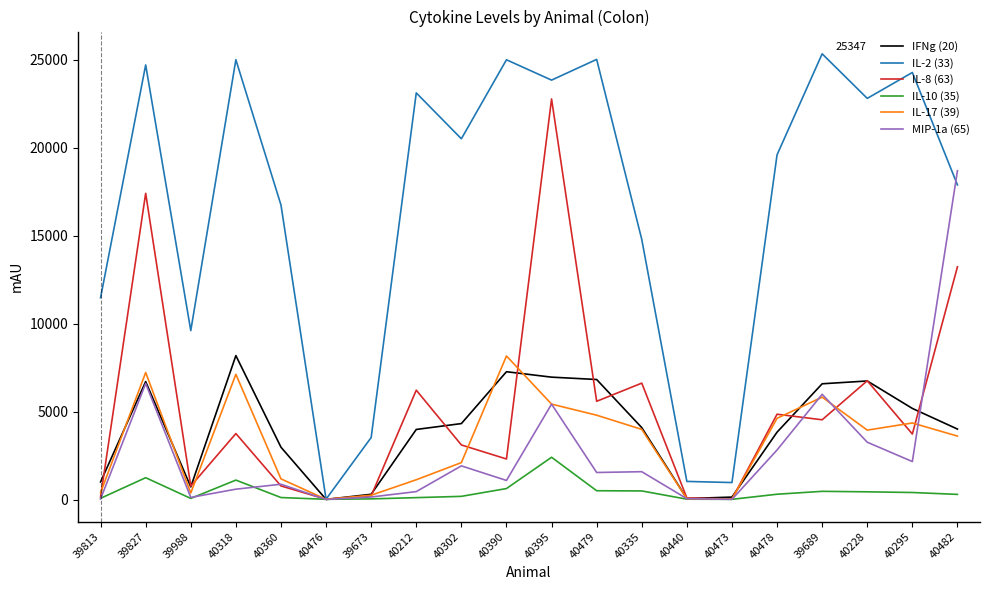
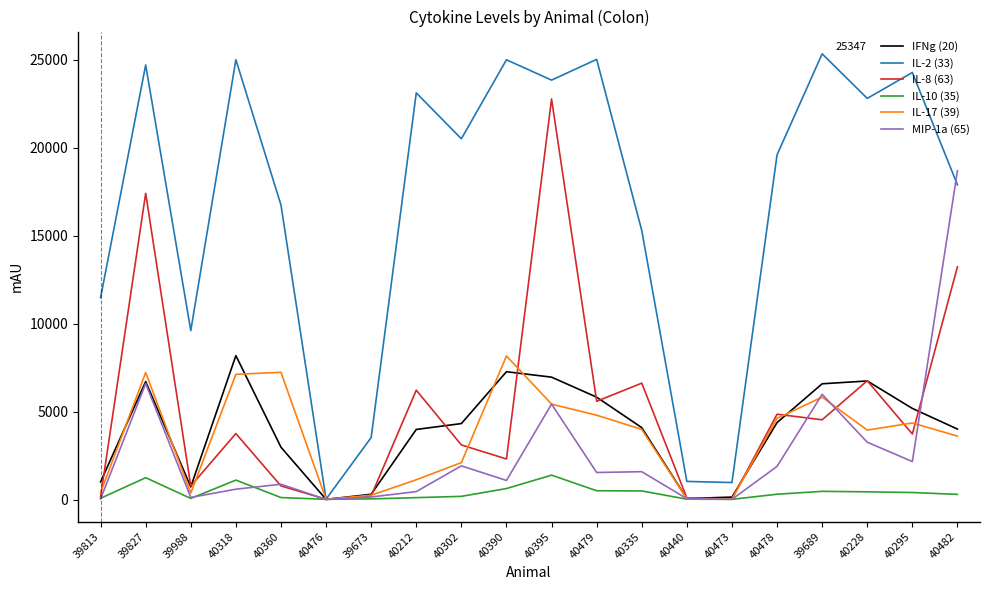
  {
    "IFNg (20)": {
      "39813": 1000,
      "40318": 8200,
      "40360": 3000,
      "40212": 4000,
      "40302": 4300,
      "40390": 7300,
      "40395": 7000,
-     "40479": 6800,
-     "40478": 3800,
+     "40479": 5800,
+     "40478": 4400,
      "39689": 6600,
      "40295": 5200,
      "40482": 4000
    },
    "IL-2 (33)": {
      "39813": 11500,
      "39827": 24700,
      "39988": 9600,
      "40318": 25000,
      "40360": 16800,
      "39673": 3500,
      "40212": 23100,
      "40302": 20500,
      "40390": 25000,
      "40395": 23900,
      "40479": 25000,
-     "40335": 14800,
+     "40335": 15300,
      "40440": 1000,
      "40473": 1000,
      "40478": 19600,
      "40228": 22800,
      "40295": 24300,
      "40482": 17900
    },
    "IL-8 (63)": {
      "39827": 17400,
      "40318": 3800,
      "40212": 6200,
      "40302": 3100,
      "40390": 2300,
      "40395": 22800,
      "40479": 5600,
      "40335": 6600,
      "40478": 4900,
      "39689": 4500,
      "40295": 3700,
      "40482": 13200
    },
    "IL-10 (35)": {
      "39827": 1200,
      "40318": 1100,
      "40360": 100,
      "40212": 100,
      "40302": 200,
      "40390": 600,
-     "40395": 2400,
+     "40395": 1400,
      "40479": 500,
      "40335": 500,
      "40478": 300,
      "39689": 500,
      "40228": 400,
      "40295": 400,
      "40482": 300
    },
    "IL-17 (39)": {
      "39813": 400,
      "39827": 7200,
      "39988": 400,
      "40318": 7100,
-     "40360": 1200,
+     "40360": 7200,
      "40212": 1100,
      "40302": 2100,
      "40390": 8200,
      "40479": 4800,
      "40478": 4600,
      "39689": 5800,
      "40228": 4000,
      "40295": 4400,
      "40482": 3600
    },
    "MIP-1a (65)": {
      "40318": 600,
      "40212": 500,
      "40302": 1900,
      "40390": 1100,
      "40479": 1500,
      "40335": 1600,
-     "40478": 2800,
+     "40478": 1900,
      "39689": 6000,
      "40228": 3300,
      "40295": 2200,
      "40482": 18700
    }
  }
